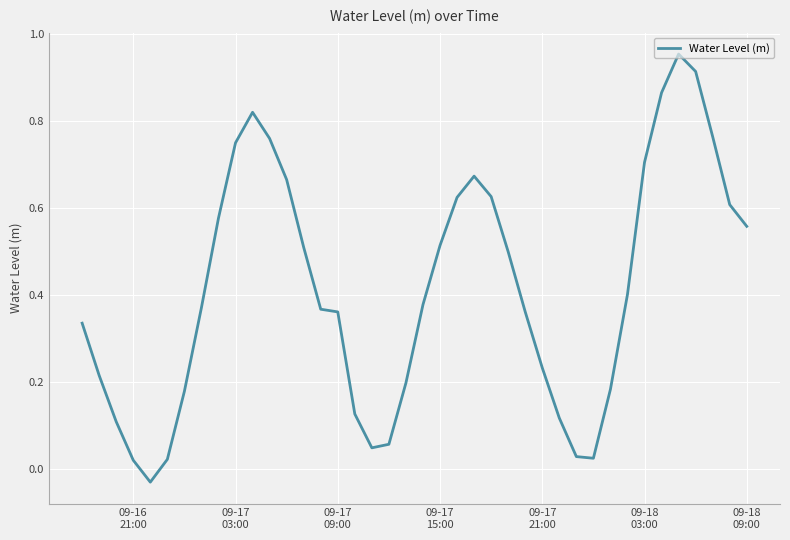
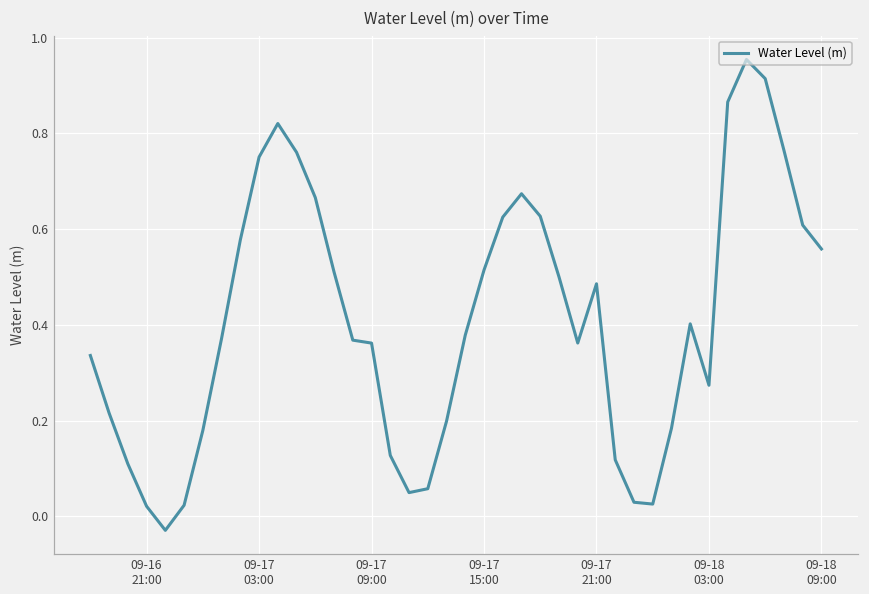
  {
    "09-16 21:00": 0.02,
    "09-17 03:00": 0.75,
    "09-17 09:00": 0.36,
    "09-17 15:00": 0.51,
-   "09-17 21:00": 0.23,
-   "09-18 03:00": 0.71,
+   "09-17 21:00": 0.49,
+   "09-18 03:00": 0.27,
    "09-18 09:00": 0.56
  }
